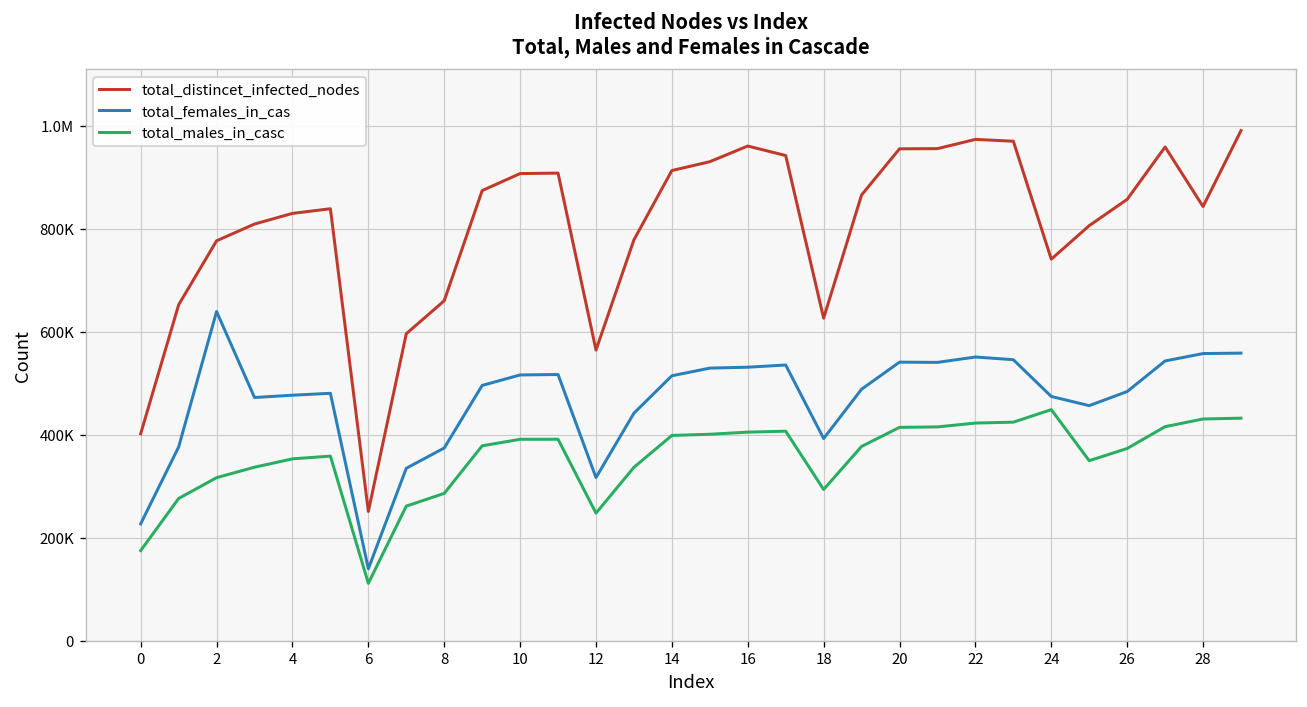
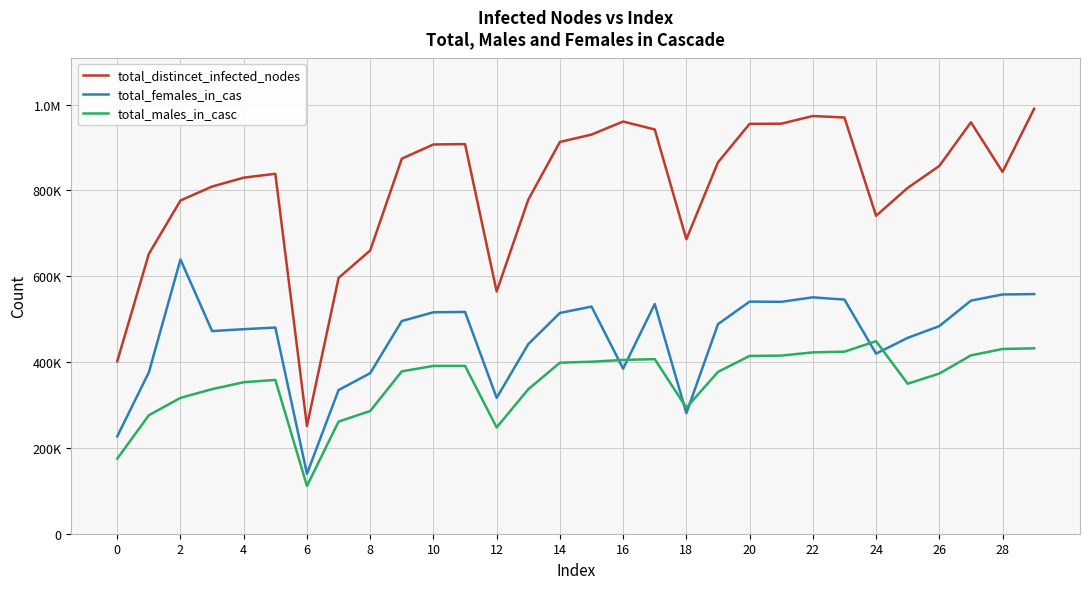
  {
    "total_distincet_infected_nodes": {
      "0": 400000,
      "2": 780000,
      "4": 830000,
      "6": 250000,
      "8": 660000,
      "10": 910000,
      "12": 560000,
      "14": 910000,
      "16": 960000,
-     "18": 630000,
+     "18": 690000,
      "20": 960000,
      "22": 970000,
      "24": 740000,
      "26": 860000,
      "28": 840000
    },
    "total_females_in_cas": {
      "0": 230000,
      "2": 640000,
      "4": 480000,
      "6": 140000,
      "8": 370000,
      "10": 520000,
      "12": 320000,
      "14": 510000,
-     "16": 530000,
-     "18": 390000,
+     "16": 380000,
+     "18": 280000,
      "20": 540000,
      "22": 550000,
-     "24": 470000,
+     "24": 420000,
      "26": 480000,
      "28": 560000
    },
    "total_males_in_casc": {
      "0": 170000,
      "2": 320000,
      "4": 350000,
      "6": 110000,
      "8": 290000,
      "10": 390000,
      "12": 250000,
      "14": 400000,
      "16": 410000,
      "18": 290000,
      "20": 410000,
      "22": 420000,
      "24": 450000,
      "26": 370000,
      "28": 430000
    }
  }
